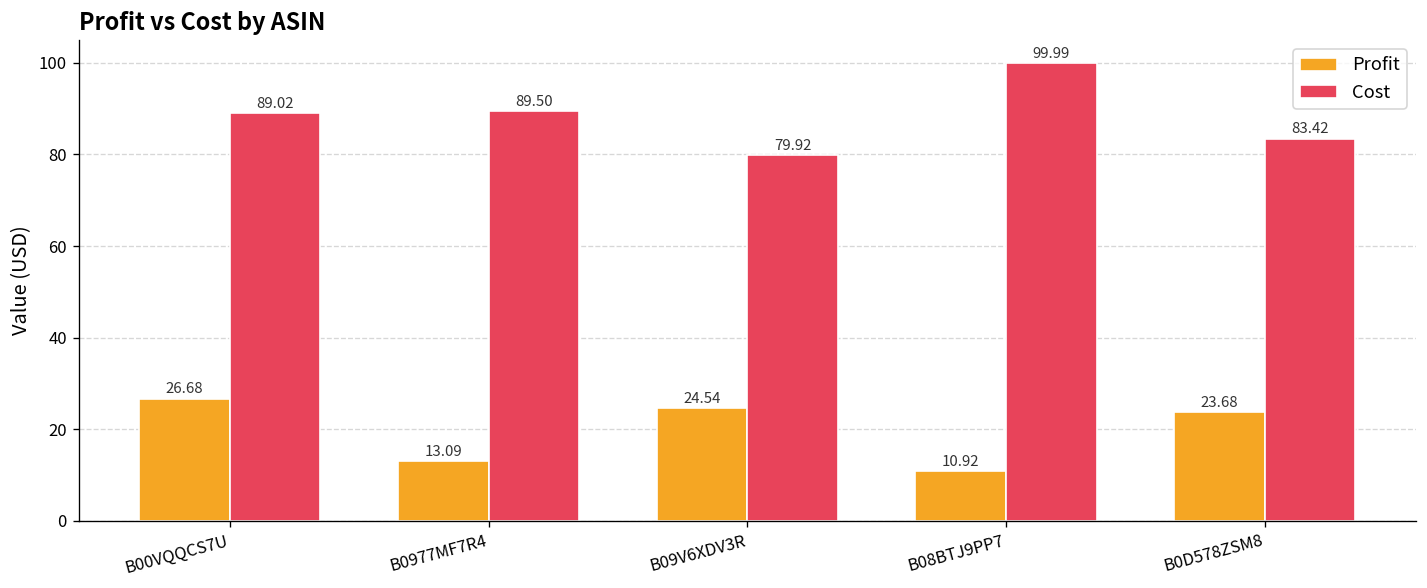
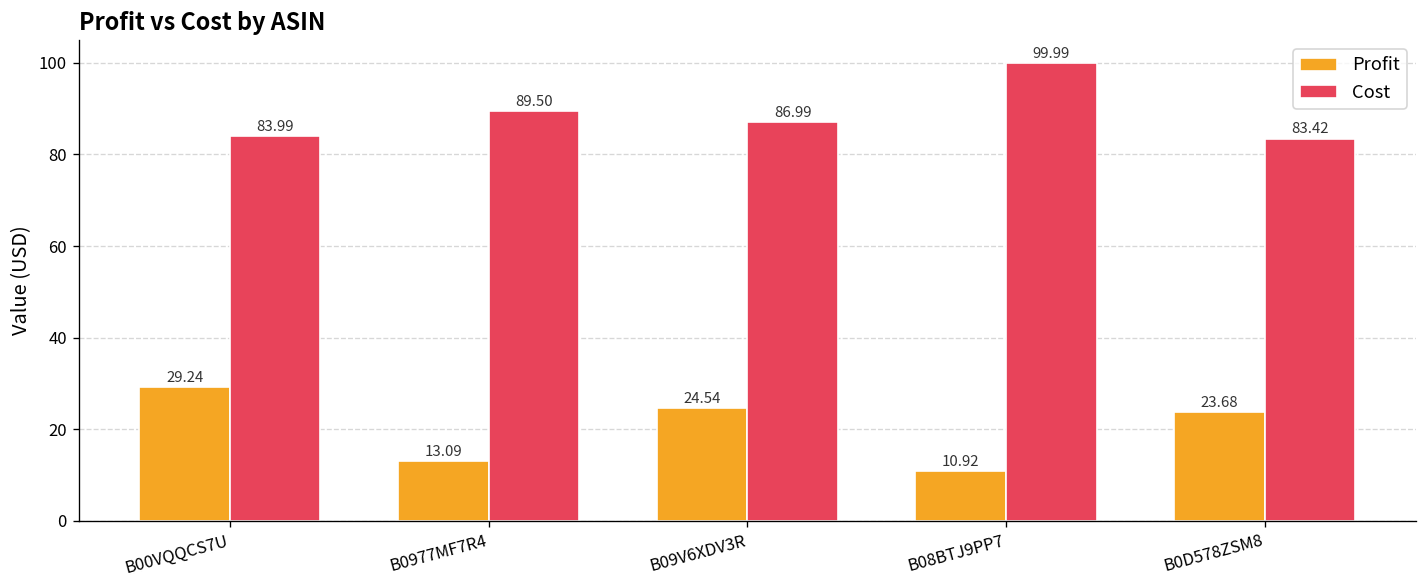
  {
    "Profit": {
-     "B00VQQCS7U": 26.68,
+     "B00VQQCS7U": 29.24,
      "B0977MF7R4": 13.09,
      "B09V6XDV3R": 24.54,
      "B08BTJ9PP7": 10.92,
      "B0D578ZSM8": 23.68
    },
    "Cost": {
-     "B00VQQCS7U": 89.02,
+     "B00VQQCS7U": 83.99,
      "B0977MF7R4": 89.50,
-     "B09V6XDV3R": 79.92,
+     "B09V6XDV3R": 86.99,
      "B08BTJ9PP7": 99.99,
      "B0D578ZSM8": 83.42
    }
  }
